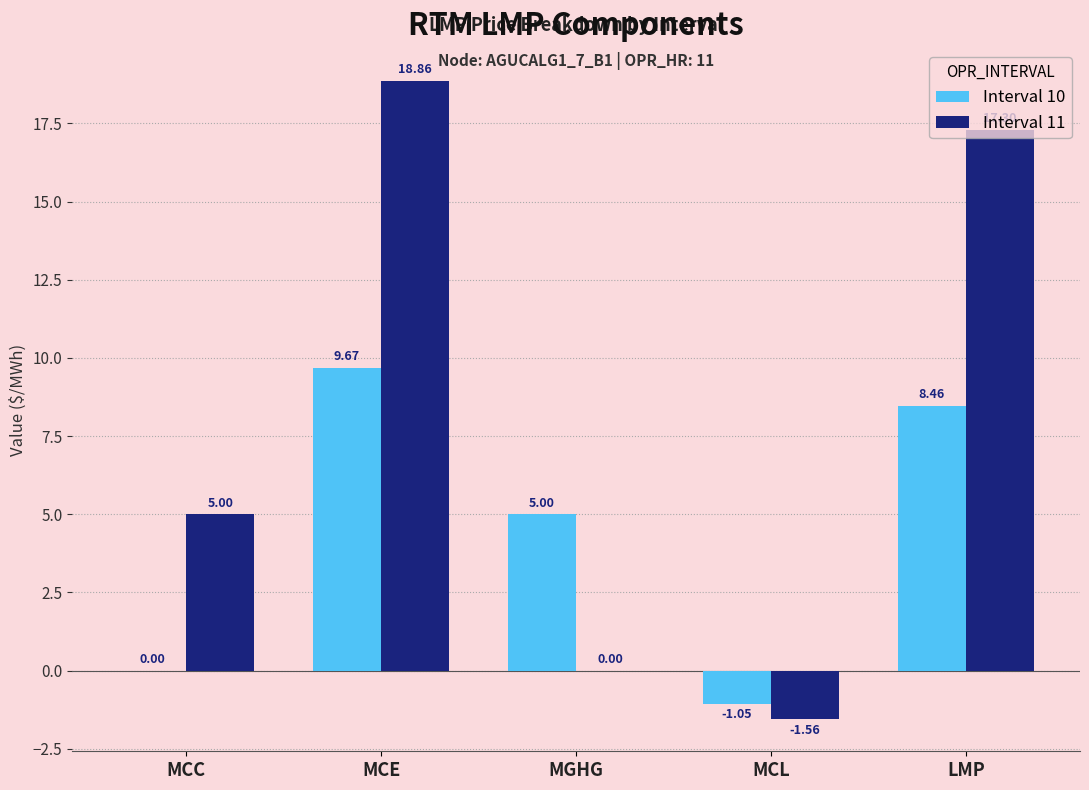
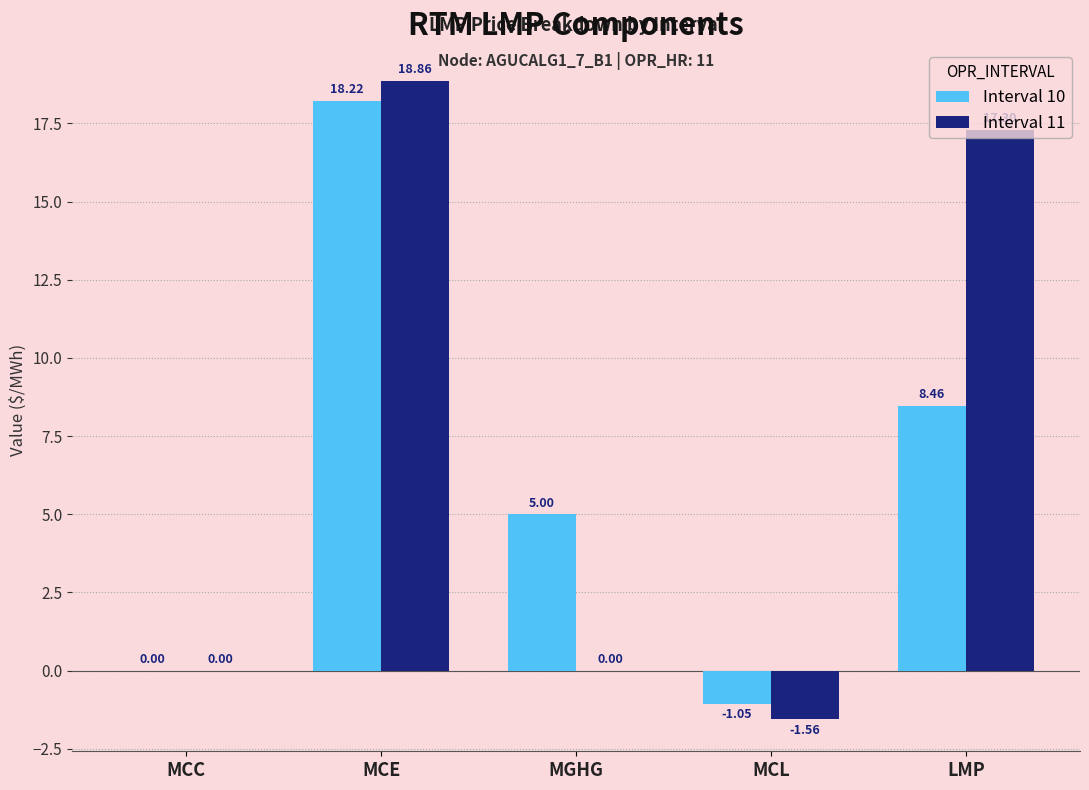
  {
    "Interval 10": {
      "MCC": 0.00,
-     "MCE": 9.67,
+     "MCE": 18.22,
      "MGHG": 5.00,
      "MCL": -1.05,
      "LMP": 8.46
    },
    "Interval 11": {
-     "MCC": 5.00,
+     "MCC": 0.00,
      "MCE": 18.86,
      "MGHG": 0.00,
      "MCL": -1.56
    }
  }
